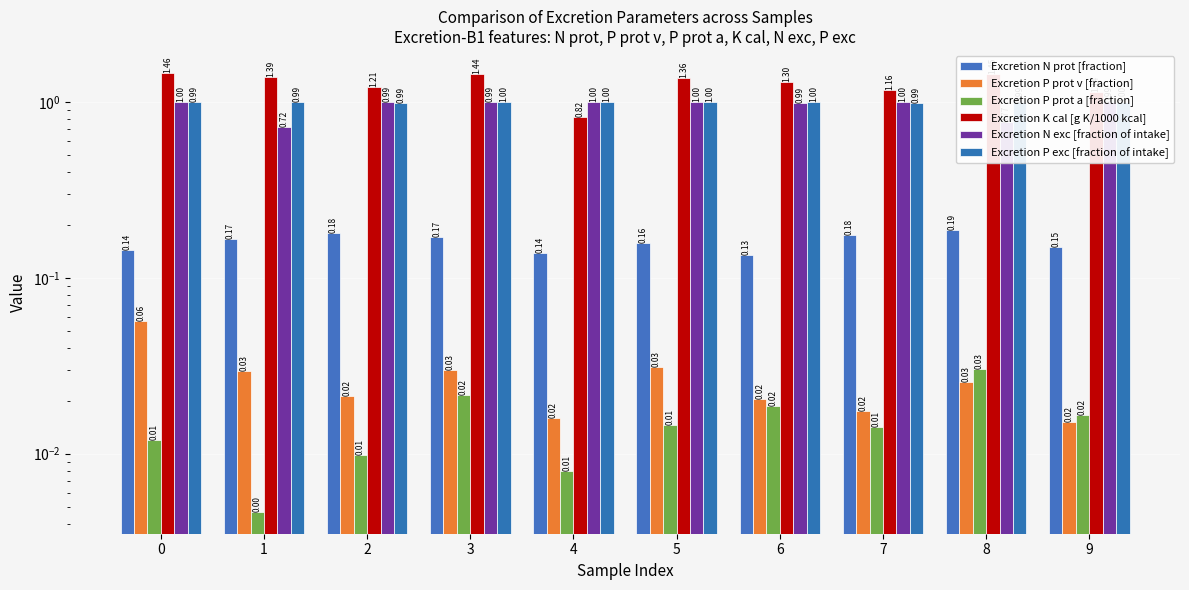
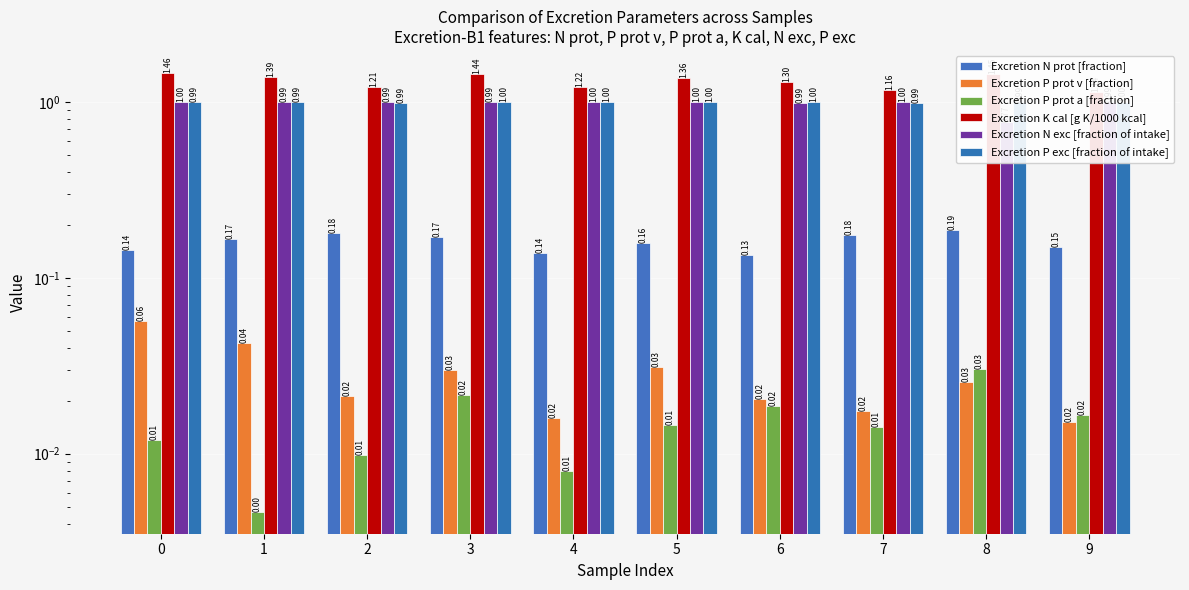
  {
    "Excretion P prot v [fraction]": {
      "0": 0.06,
-     "1": 0.03,
+     "1": 0.04,
      "2": 0.02,
      "3": 0.03,
      "4": 0.02,
      "5": 0.03,
      "6": 0.02,
      "7": 0.02,
      "8": 0.03,
      "9": 0.02
    },
    "Excretion P prot a [fraction]": {
      "0": 0.01,
      "1": 0.00,
      "2": 0.01,
      "3": 0.02,
      "4": 0.01,
      "5": 0.01,
      "6": 0.02,
      "7": 0.01,
      "8": 0.03,
      "9": 0.02
    },
    "Excretion K cal [g K/1000 kcal]": {
      "0": 1.46,
      "1": 1.39,
      "2": 1.21,
      "3": 1.44,
-     "4": 0.82,
+     "4": 1.22,
      "5": 1.36,
      "6": 1.30,
      "7": 1.16
    },
    "Excretion N exc [fraction of intake]": {
      "0": 1.00,
-     "1": 0.72,
+     "1": 0.99,
      "2": 0.99,
      "3": 0.99,
      "4": 1.00,
      "5": 1.00,
      "6": 0.99,
      "7": 1.00
    }
  }
